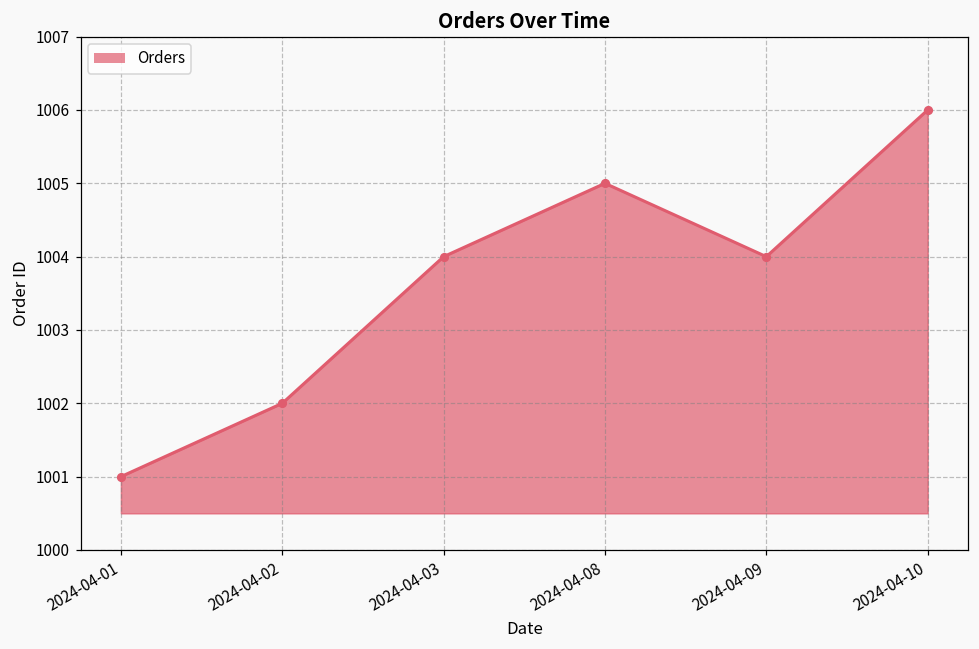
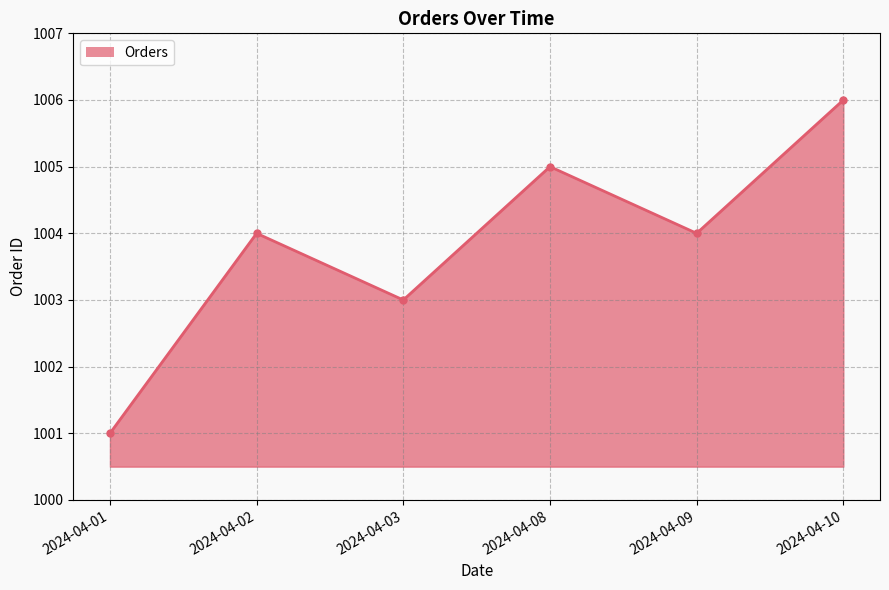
  {
    "2024-04-01": 1001,
-   "2024-04-02": 1002,
-   "2024-04-03": 1004,
+   "2024-04-02": 1004,
+   "2024-04-03": 1003,
    "2024-04-08": 1005,
    "2024-04-09": 1004,
    "2024-04-10": 1006
  }
